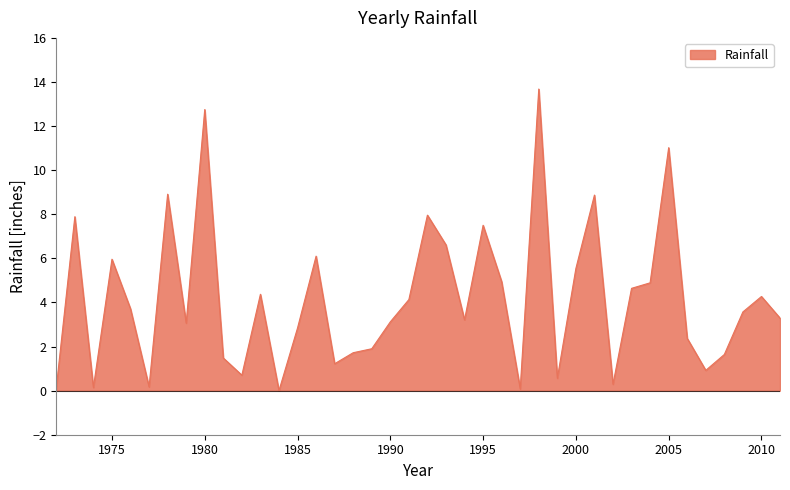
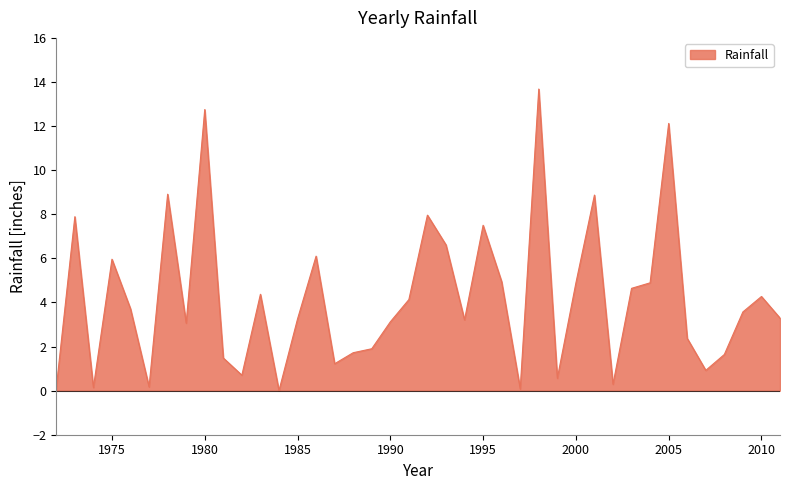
  {
    "1975": 6.0,
    "1980": 12.8,
-   "1985": 2.8,
+   "1985": 3.3,
    "1990": 3.1,
    "1995": 7.5,
-   "2000": 5.5,
-   "2005": 11.0,
+   "2000": 4.9,
+   "2005": 12.1,
    "2010": 4.3
  }
